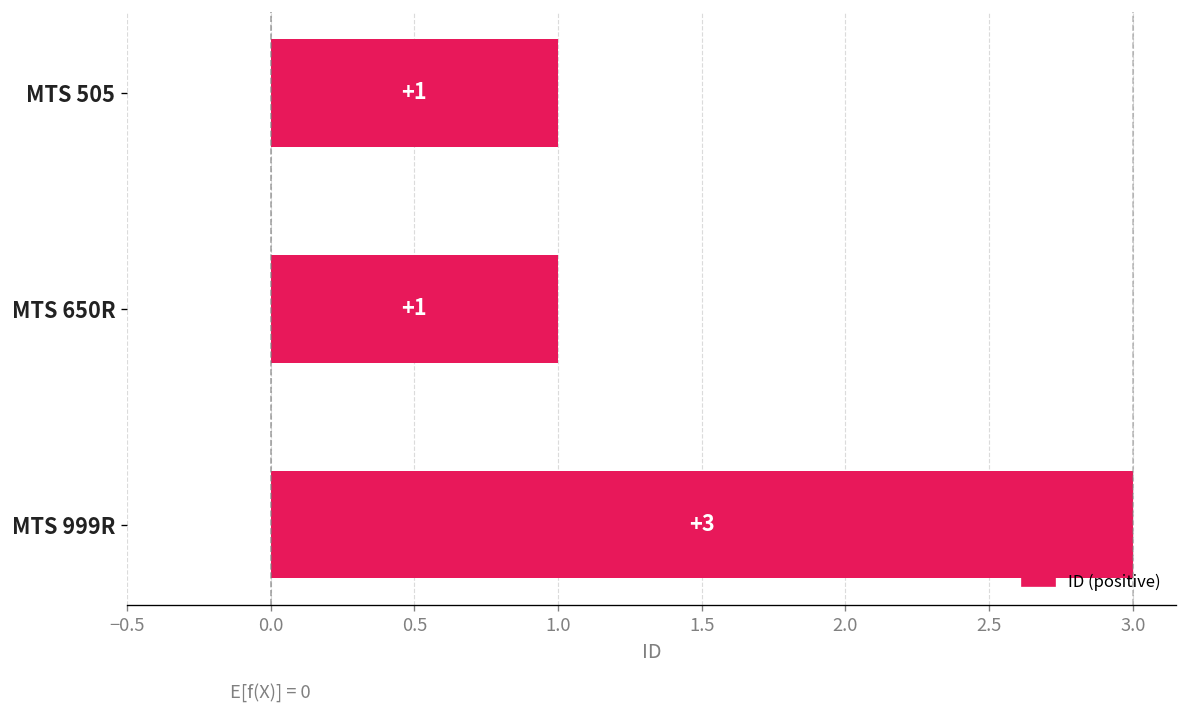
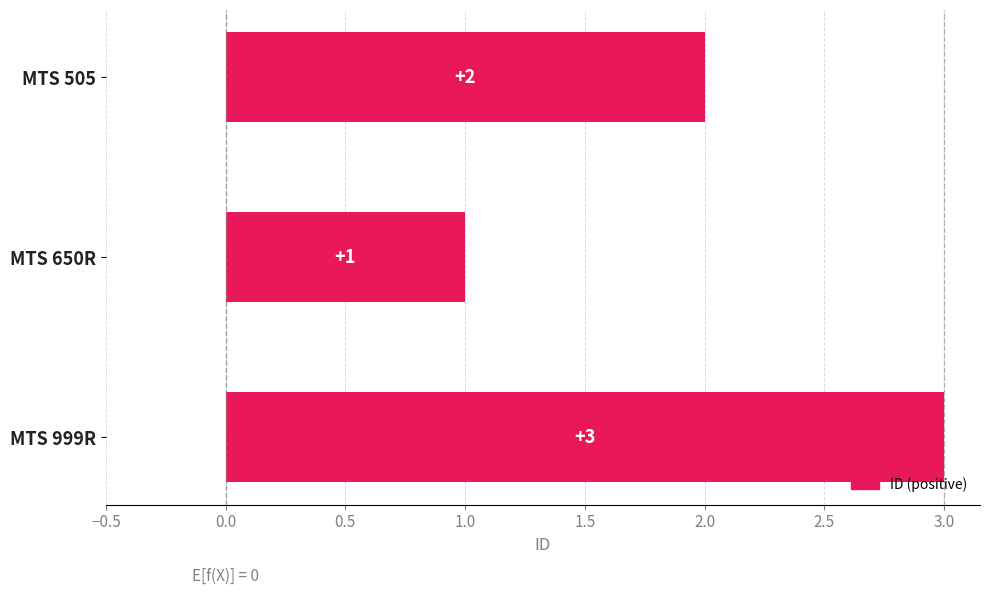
  {
-   "MTS 505": "+1",
+   "MTS 505": "+2",
    "MTS 650R": "+1",
    "MTS 999R": "+3"
  }
